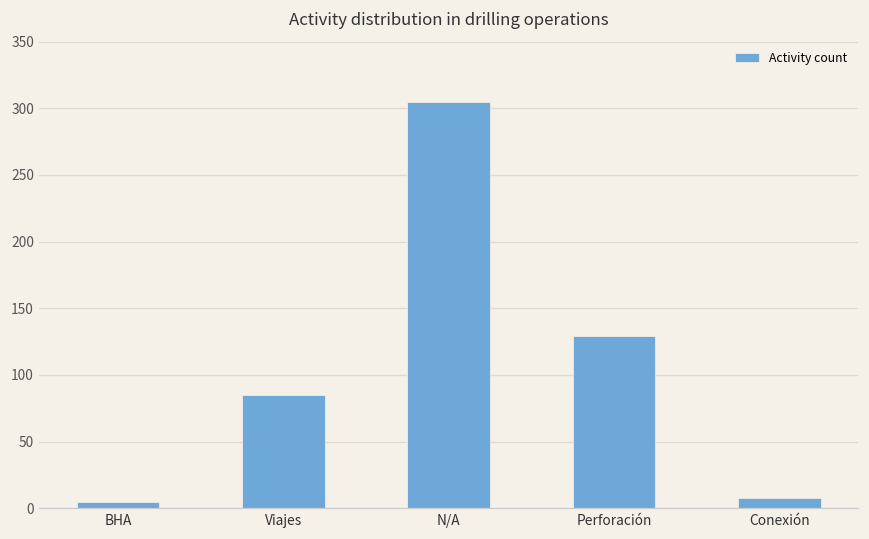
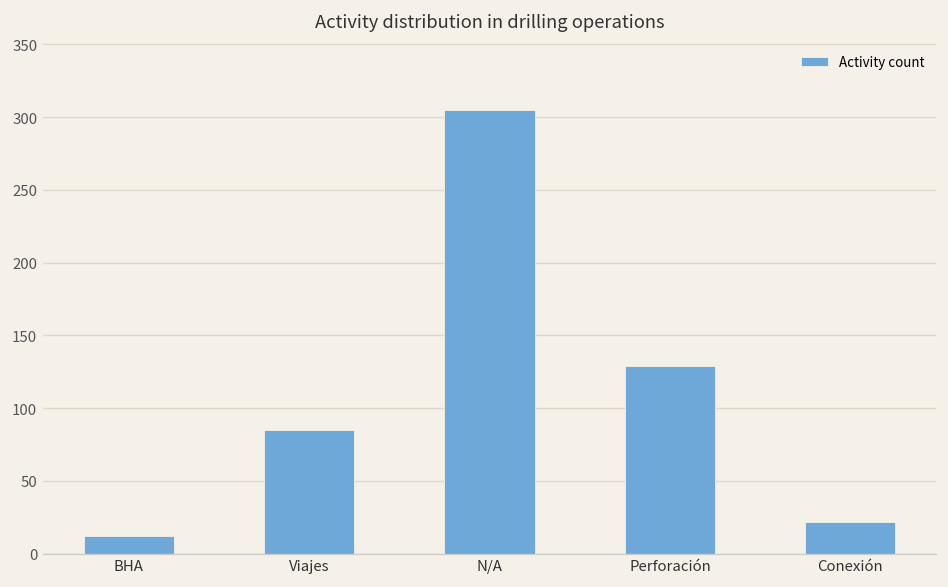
  {
-   "BHA": 5,
+   "BHA": 12,
    "Viajes": 85,
    "N/A": 305,
    "Perforación": 129,
-   "Conexión": 8
+   "Conexión": 22
  }
